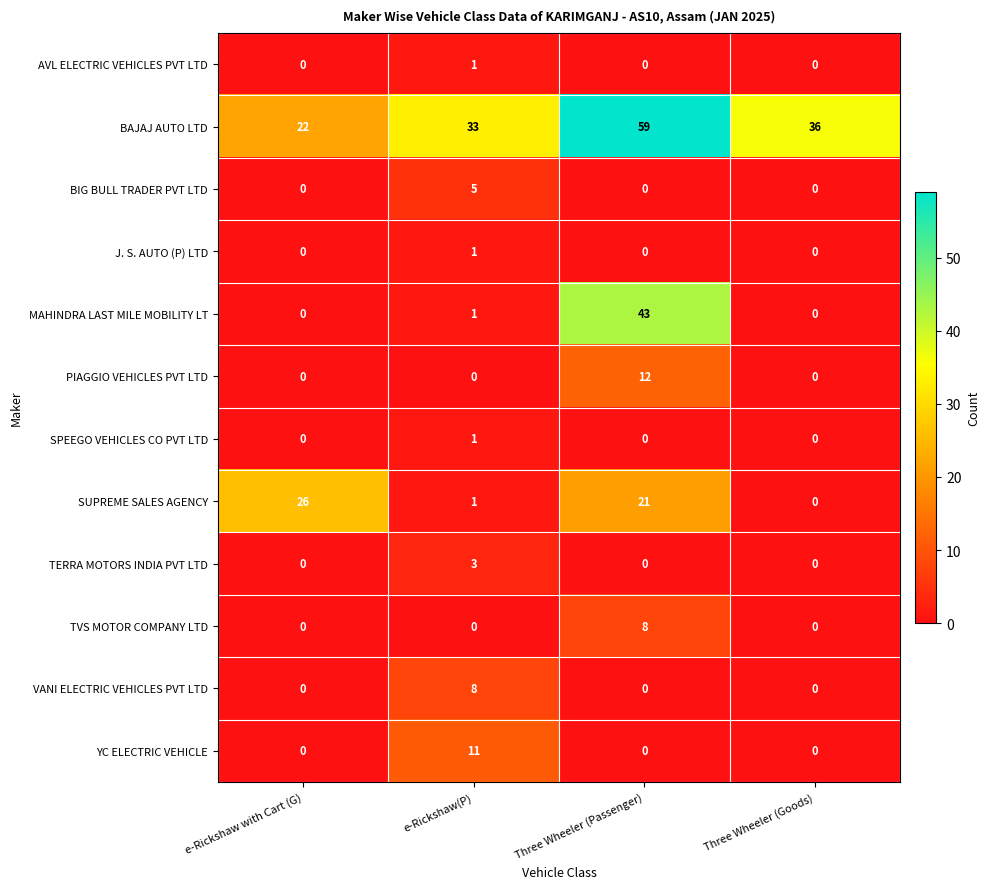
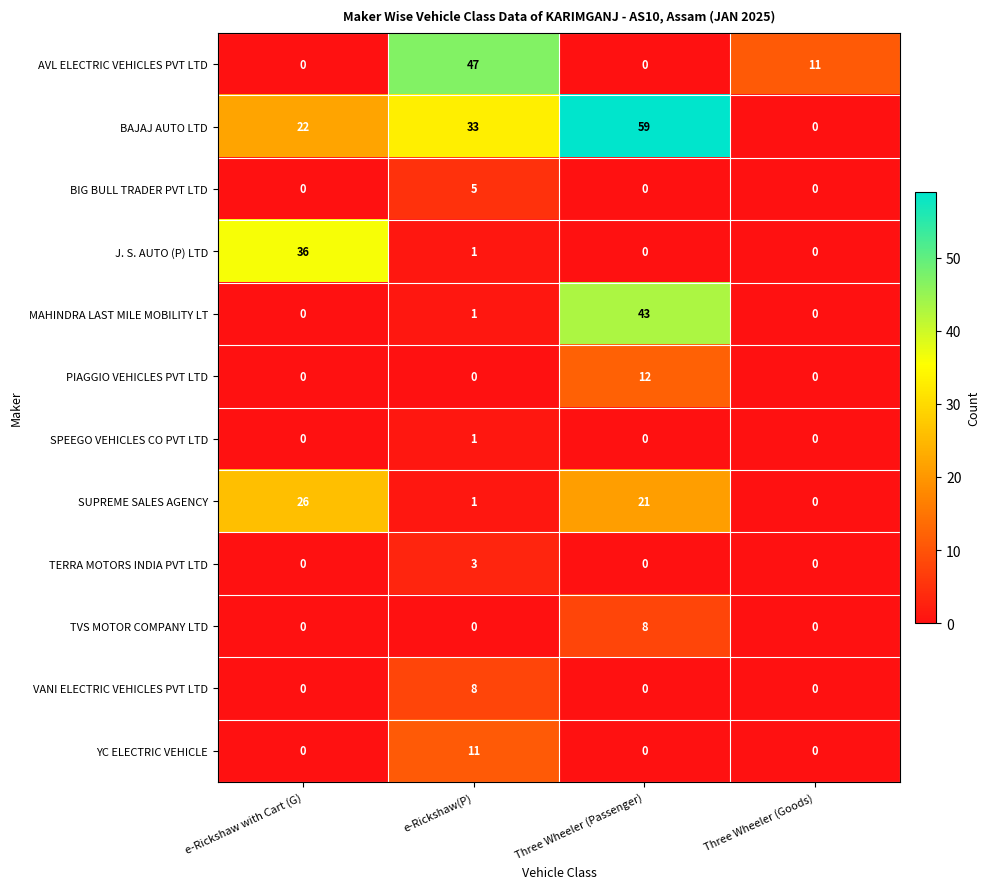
  {
    "AVL ELECTRIC VEHICLES PVT LTD": {
      "e-Rickshaw with Cart (G)": 0,
-     "e-Rickshaw(P)": 1,
+     "e-Rickshaw(P)": 47,
      "Three Wheeler (Passenger)": 0,
-     "Three Wheeler (Goods)": 0
+     "Three Wheeler (Goods)": 11
    },
    "BAJAJ AUTO LTD": {
      "e-Rickshaw with Cart (G)": 22,
      "e-Rickshaw(P)": 33,
      "Three Wheeler (Passenger)": 59,
-     "Three Wheeler (Goods)": 36
+     "Three Wheeler (Goods)": 0
    },
    "BIG BULL TRADER PVT LTD": {
      "e-Rickshaw with Cart (G)": 0,
      "e-Rickshaw(P)": 5,
      "Three Wheeler (Passenger)": 0,
      "Three Wheeler (Goods)": 0
    },
    "J. S. AUTO (P) LTD": {
-     "e-Rickshaw with Cart (G)": 0,
+     "e-Rickshaw with Cart (G)": 36,
      "e-Rickshaw(P)": 1,
      "Three Wheeler (Passenger)": 0,
      "Three Wheeler (Goods)": 0
    },
    "MAHINDRA LAST MILE MOBILITY LT": {
      "e-Rickshaw with Cart (G)": 0,
      "e-Rickshaw(P)": 1,
      "Three Wheeler (Passenger)": 43,
      "Three Wheeler (Goods)": 0
    },
    "PIAGGIO VEHICLES PVT LTD": {
      "e-Rickshaw with Cart (G)": 0,
      "e-Rickshaw(P)": 0,
      "Three Wheeler (Passenger)": 12,
      "Three Wheeler (Goods)": 0
    },
    "SPEEGO VEHICLES CO PVT LTD": {
      "e-Rickshaw with Cart (G)": 0,
      "e-Rickshaw(P)": 1,
      "Three Wheeler (Passenger)": 0,
      "Three Wheeler (Goods)": 0
    },
    "SUPREME SALES AGENCY": {
      "e-Rickshaw with Cart (G)": 26,
      "e-Rickshaw(P)": 1,
      "Three Wheeler (Passenger)": 21,
      "Three Wheeler (Goods)": 0
    },
    "TERRA MOTORS INDIA PVT LTD": {
      "e-Rickshaw with Cart (G)": 0,
      "e-Rickshaw(P)": 3,
      "Three Wheeler (Passenger)": 0,
      "Three Wheeler (Goods)": 0
    },
    "TVS MOTOR COMPANY LTD": {
      "e-Rickshaw with Cart (G)": 0,
      "e-Rickshaw(P)": 0,
      "Three Wheeler (Passenger)": 8,
      "Three Wheeler (Goods)": 0
    },
    "VANI ELECTRIC VEHICLES PVT LTD": {
      "e-Rickshaw with Cart (G)": 0,
      "e-Rickshaw(P)": 8,
      "Three Wheeler (Passenger)": 0,
      "Three Wheeler (Goods)": 0
    },
    "YC ELECTRIC VEHICLE": {
      "e-Rickshaw with Cart (G)": 0,
      "e-Rickshaw(P)": 11,
      "Three Wheeler (Passenger)": 0,
      "Three Wheeler (Goods)": 0
    }
  }
